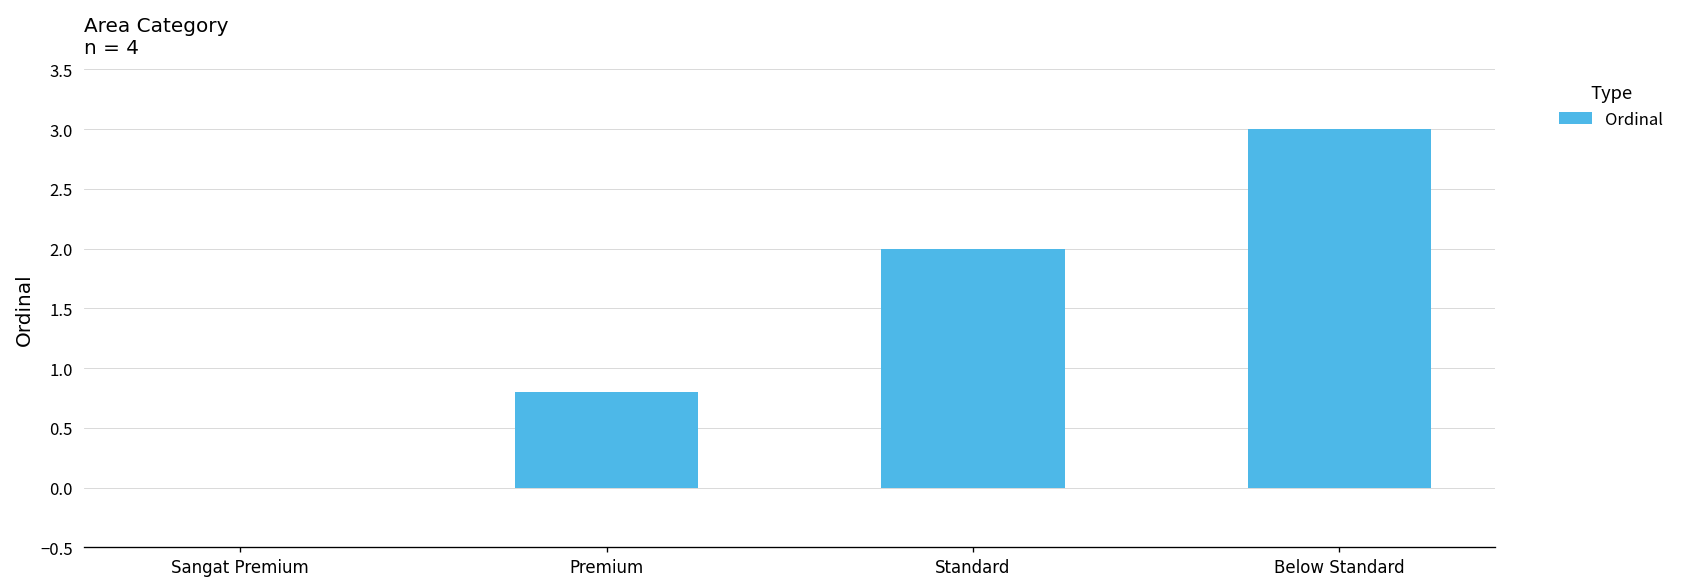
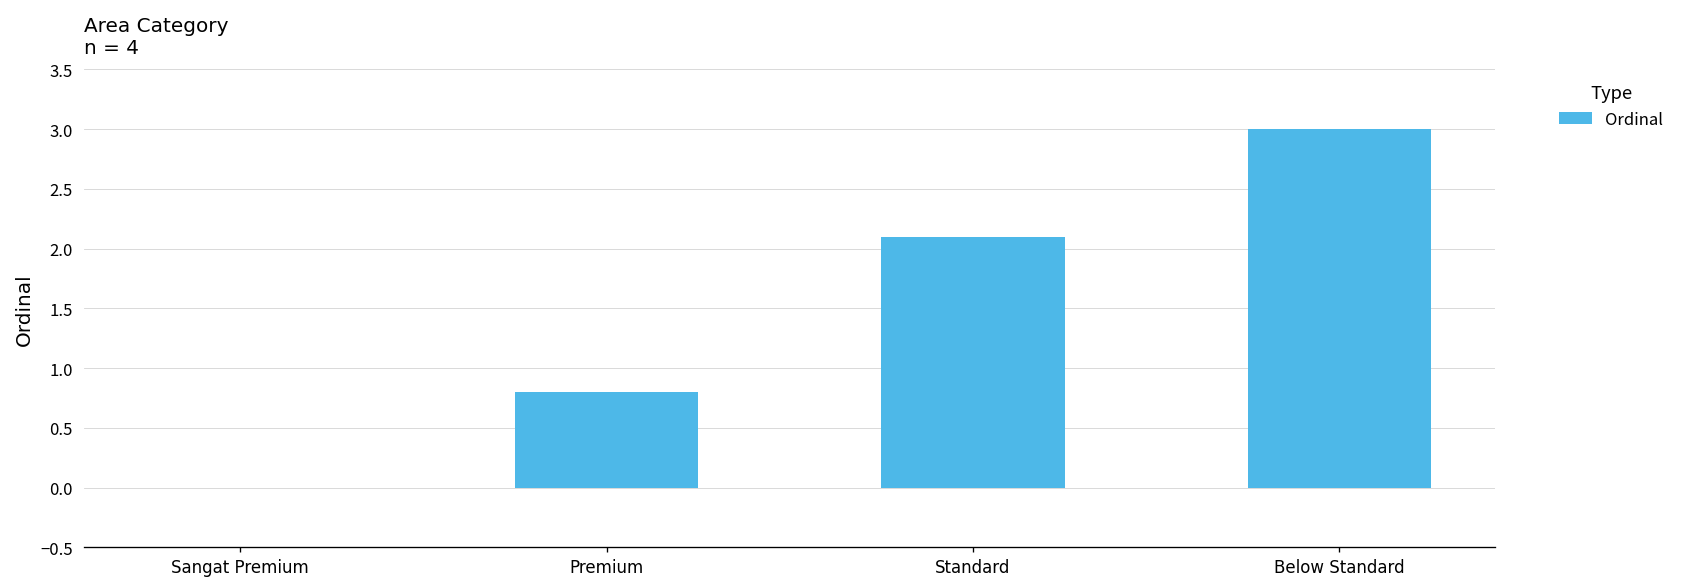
  {
    "Sangat Premium": 0.0,
    "Premium": 0.8,
-   "Standard": 2.0,
+   "Standard": 2.1,
    "Below Standard": 3.0
  }
